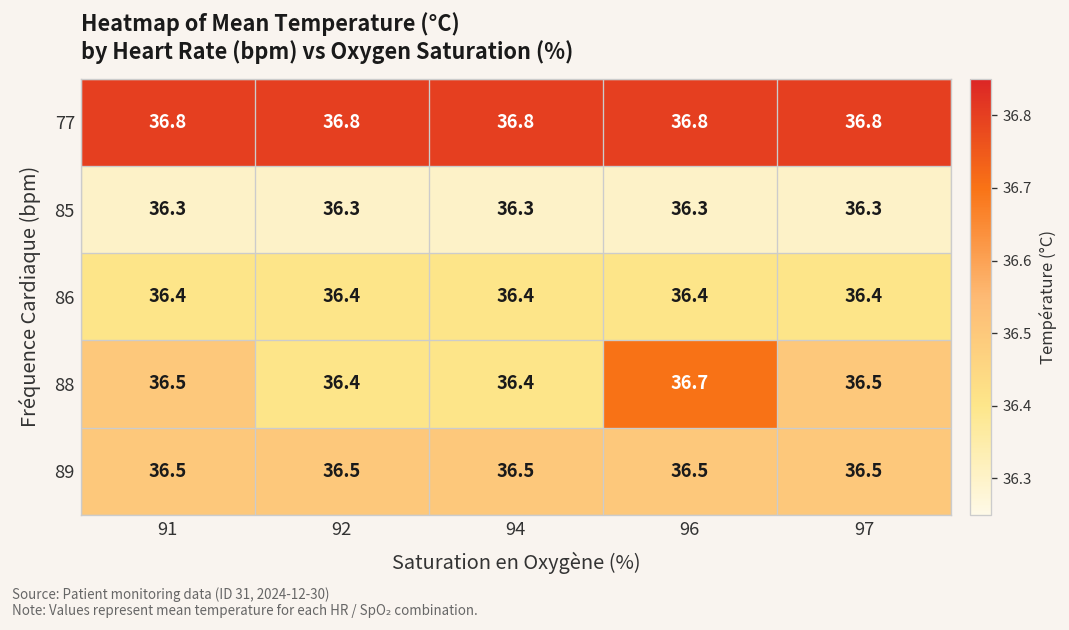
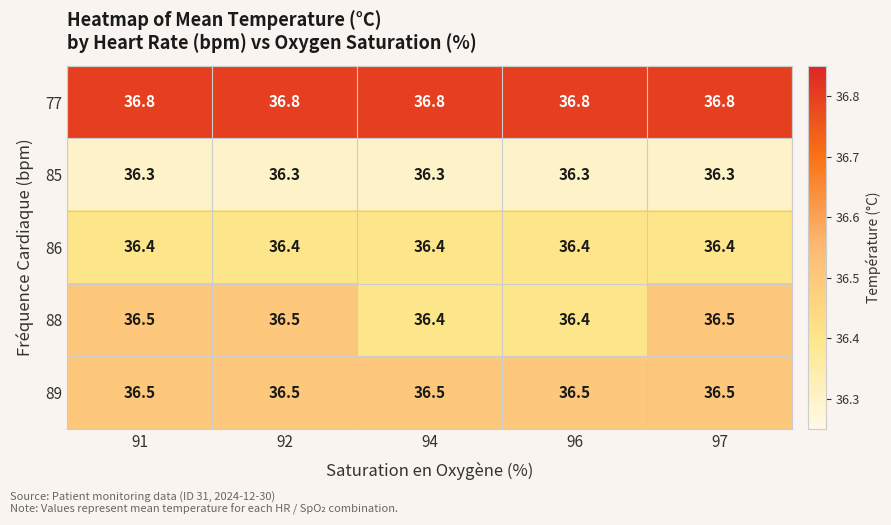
  {
    "77": {
      "91": 36.8,
      "92": 36.8,
      "94": 36.8,
      "96": 36.8,
      "97": 36.8
    },
    "85": {
      "91": 36.3,
      "92": 36.3,
      "94": 36.3,
      "96": 36.3,
      "97": 36.3
    },
    "86": {
      "91": 36.4,
      "92": 36.4,
      "94": 36.4,
      "96": 36.4,
      "97": 36.4
    },
    "88": {
      "91": 36.5,
-     "92": 36.4,
+     "92": 36.5,
      "94": 36.4,
-     "96": 36.7,
+     "96": 36.4,
      "97": 36.5
    },
    "89": {
      "91": 36.5,
      "92": 36.5,
      "94": 36.5,
      "96": 36.5,
      "97": 36.5
    }
  }
